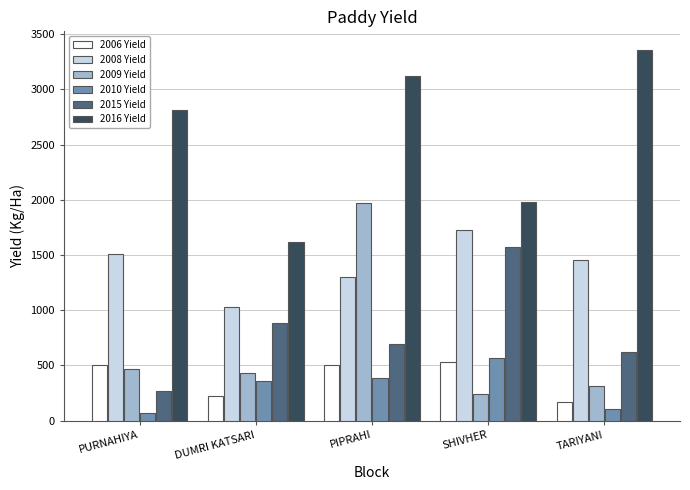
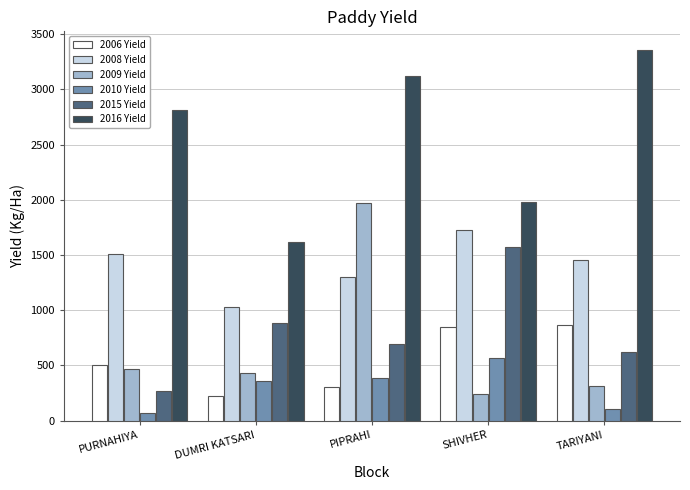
  {
    "2006 Yield": {
      "PURNAHIYA": 500,
      "DUMRI KATSARI": 220,
-     "PIPRAHI": 500,
-     "SHIVHER": 530,
-     "TARIYANI": 170
+     "PIPRAHI": 300,
+     "SHIVHER": 850,
+     "TARIYANI": 870
    },
    "2010 Yield": {
      "PURNAHIYA": 70,
      "DUMRI KATSARI": 360,
      "PIPRAHI": 390,
      "SHIVHER": 560,
      "TARIYANI": 110
    }
  }
